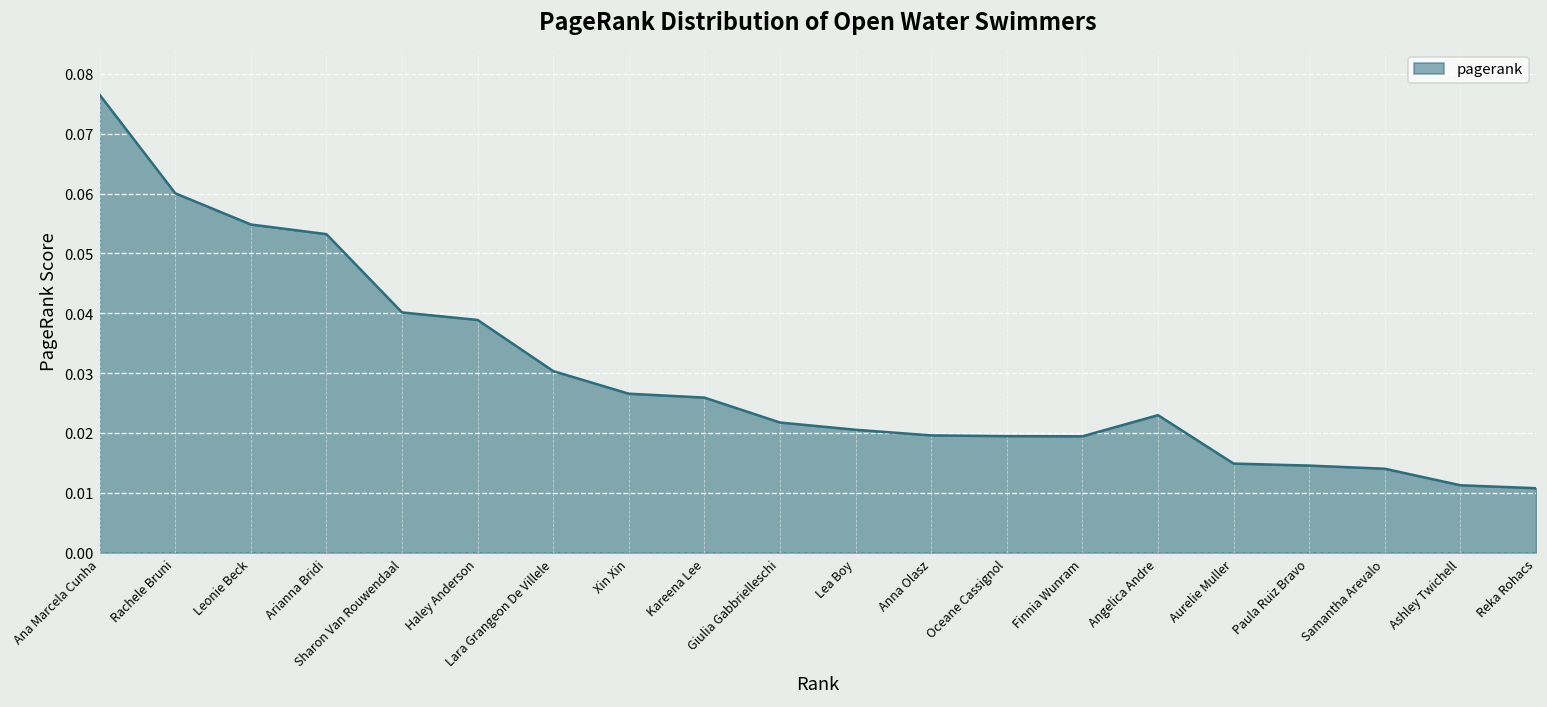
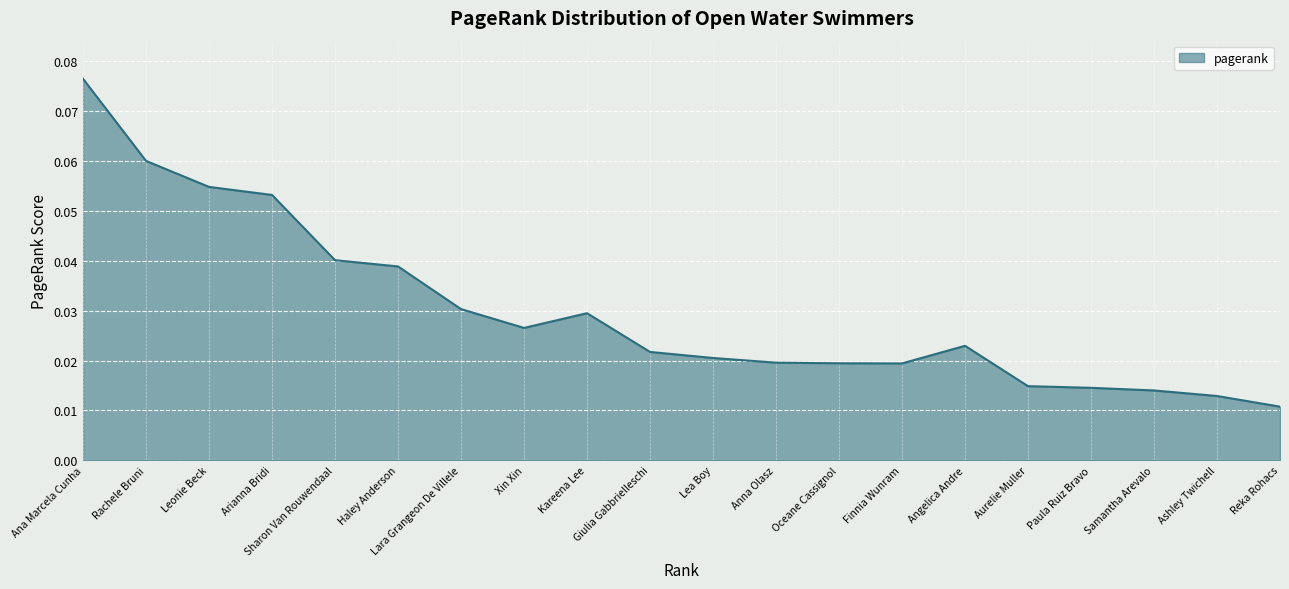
  {
    "Ana Marcela Cunha": 0.077,
    "Rachele Bruni": 0.060,
    "Leonie Beck": 0.055,
    "Arianna Bridi": 0.053,
    "Sharon Van Rouwendaal": 0.040,
    "Haley Anderson": 0.039,
    "Lara Grangeon De Villele": 0.030,
    "Xin Xin": 0.027,
-   "Kareena Lee": 0.026,
+   "Kareena Lee": 0.030,
    "Giulia Gabbrielleschi": 0.022,
    "Lea Boy": 0.021,
    "Anna Olasz": 0.020,
    "Oceane Cassignol": 0.019,
    "Finnia Wunram": 0.019,
    "Angelica Andre": 0.023,
    "Aurelie Muller": 0.015,
    "Paula Ruiz Bravo": 0.015,
    "Samantha Arevalo": 0.014,
-   "Ashley Twichell": 0.011,
+   "Ashley Twichell": 0.013,
    "Reka Rohacs": 0.011
  }
